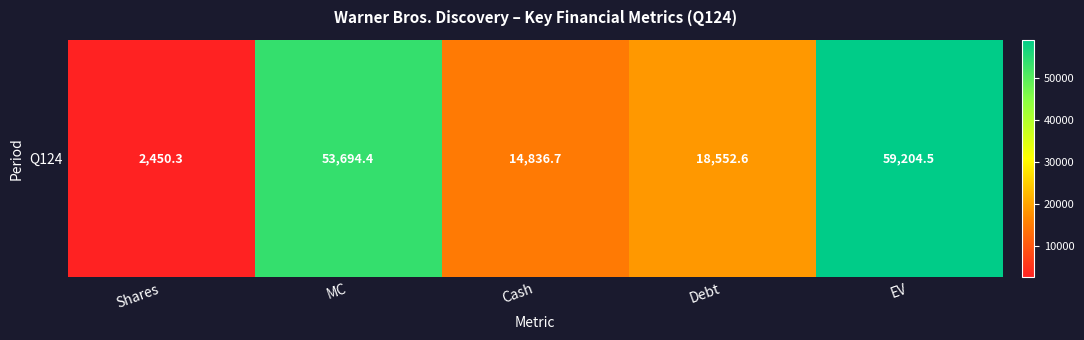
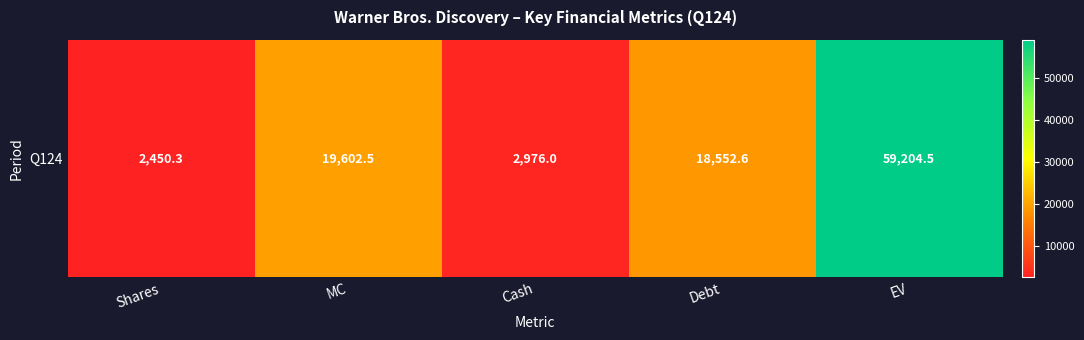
  {
    "Q124": {
      "Shares": "2,450.3",
-     "MC": "53,694.4",
-     "Cash": "14,836.7",
+     "MC": "19,602.5",
+     "Cash": "2,976.0",
      "Debt": "18,552.6",
      "EV": "59,204.5"
    }
  }
